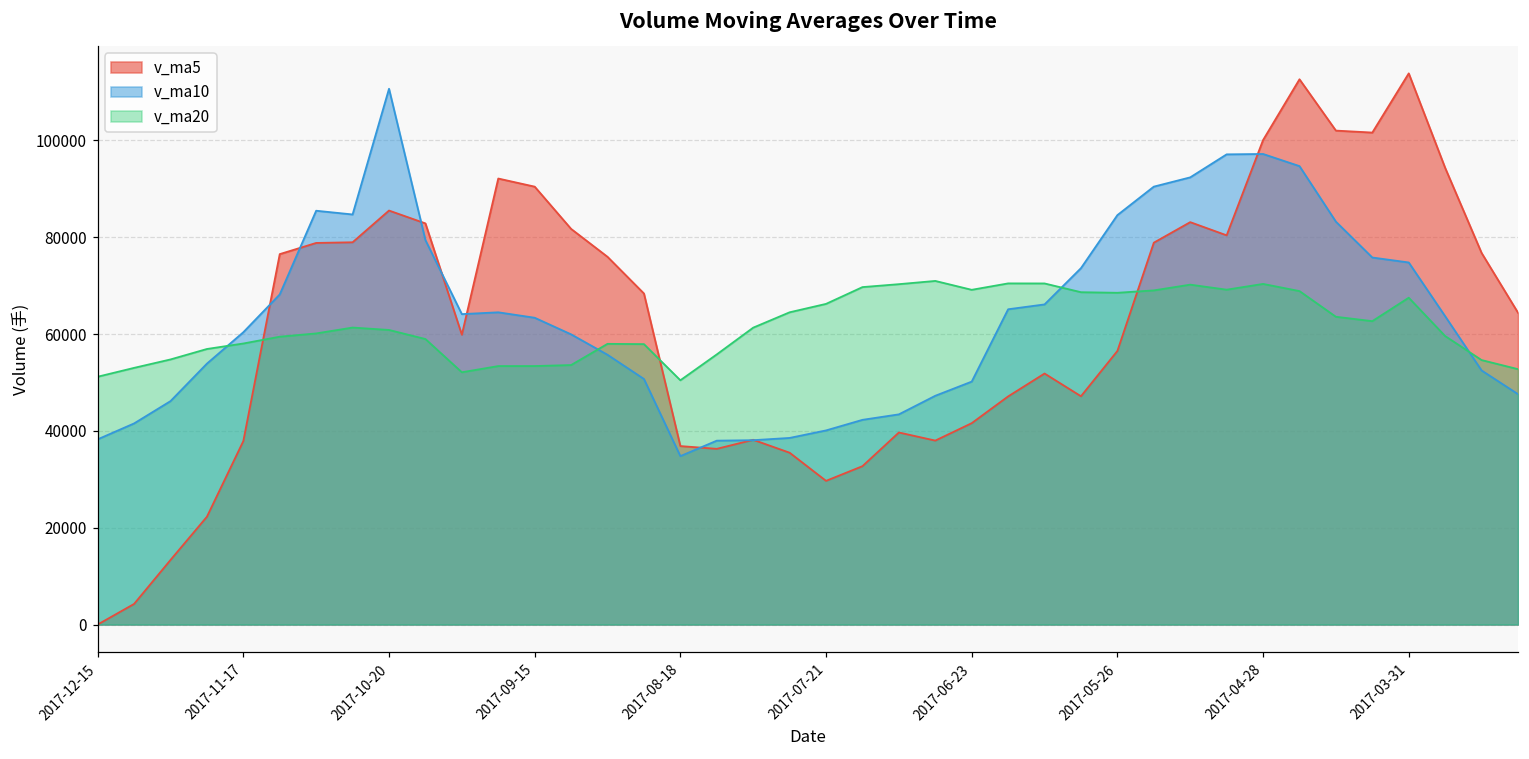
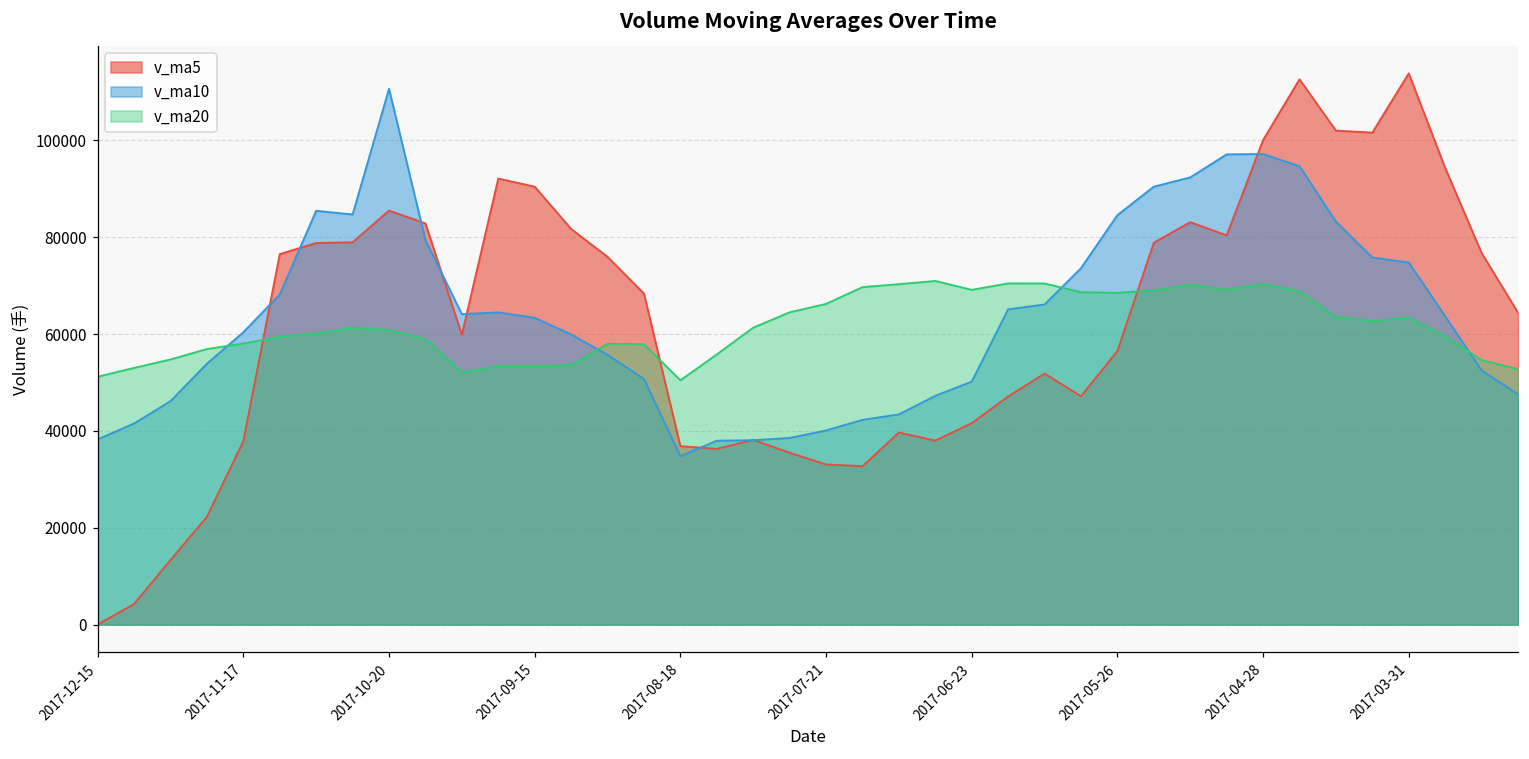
  {
    "v_ma5": {
      "2017-12-15": 0,
      "2017-11-17": 38000,
      "2017-10-20": 86000,
      "2017-09-15": 90000,
      "2017-08-18": 37000,
-     "2017-07-21": 30000,
+     "2017-07-21": 33000,
      "2017-06-23": 42000,
      "2017-05-26": 57000,
      "2017-04-28": 100000,
      "2017-03-31": 114000
    },
    "v_ma10": {
      "2017-12-15": 38000,
      "2017-11-17": 60000,
      "2017-10-20": 111000,
      "2017-09-15": 63000,
      "2017-08-18": 35000,
      "2017-07-21": 40000,
      "2017-06-23": 50000,
      "2017-05-26": 85000,
      "2017-04-28": 97000,
      "2017-03-31": 75000
    },
    "v_ma20": {
      "2017-12-15": 51000,
      "2017-11-17": 58000,
      "2017-10-20": 61000,
      "2017-09-15": 53000,
      "2017-08-18": 50000,
      "2017-07-21": 66000,
      "2017-06-23": 69000,
      "2017-05-26": 69000,
      "2017-04-28": 70000,
-     "2017-03-31": 67000
+     "2017-03-31": 63000
    }
  }
